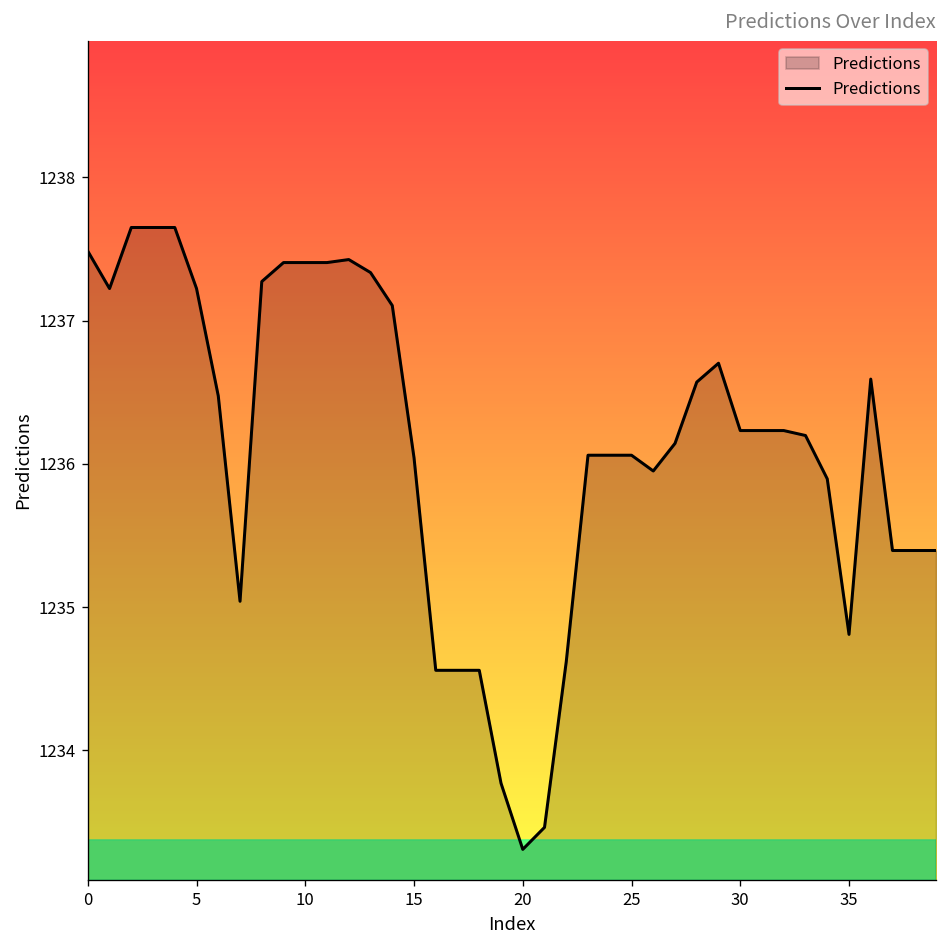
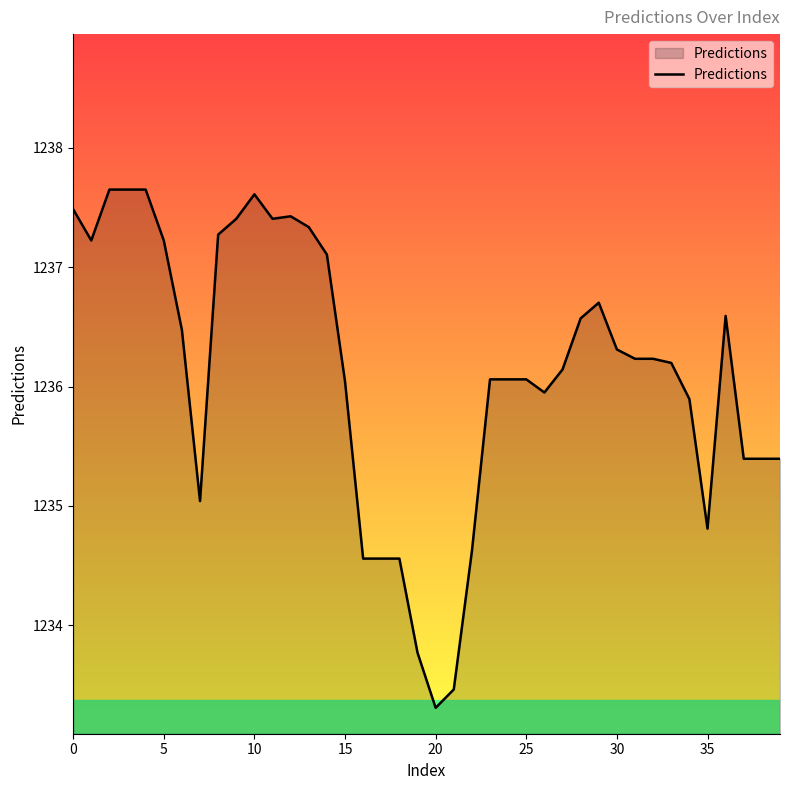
  {
    "0": 1237.49,
    "5": 1237.22,
-   "10": 1237.41,
+   "10": 1237.61,
    "15": 1236.04,
    "25": 1236.06,
-   "30": 1236.23,
+   "30": 1236.31,
    "35": 1234.81
  }
